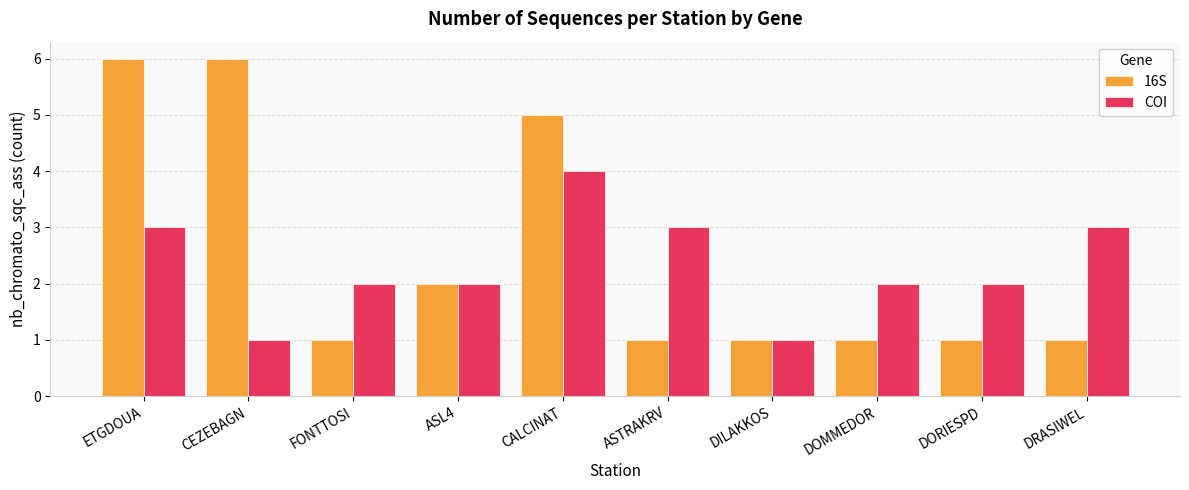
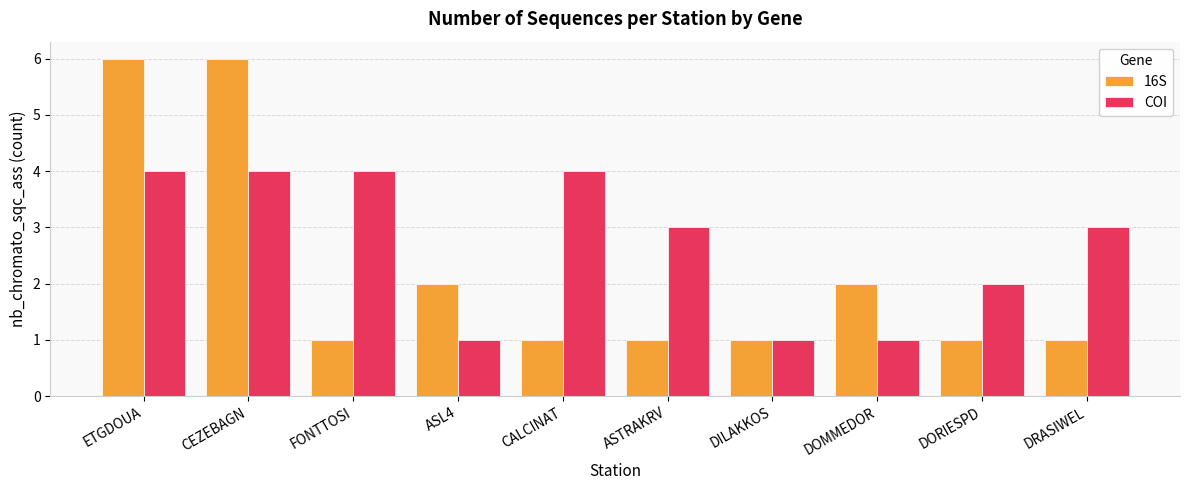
  {
    "16S": {
      "ETGDOUA": 6,
      "CEZEBAGN": 6,
      "FONTTOSI": 1,
      "ASL4": 2,
-     "CALCINAT": 5,
+     "CALCINAT": 1,
      "ASTRAKRV": 1,
      "DILAKKOS": 1,
-     "DOMMEDOR": 1,
+     "DOMMEDOR": 2,
      "DORIESPD": 1,
      "DRASIWEL": 1
    },
    "COI": {
-     "ETGDOUA": 3,
-     "CEZEBAGN": 1,
-     "FONTTOSI": 2,
-     "ASL4": 2,
+     "ETGDOUA": 4,
+     "CEZEBAGN": 4,
+     "FONTTOSI": 4,
+     "ASL4": 1,
      "CALCINAT": 4,
      "ASTRAKRV": 3,
      "DILAKKOS": 1,
-     "DOMMEDOR": 2,
+     "DOMMEDOR": 1,
      "DORIESPD": 2,
      "DRASIWEL": 3
    }
  }
